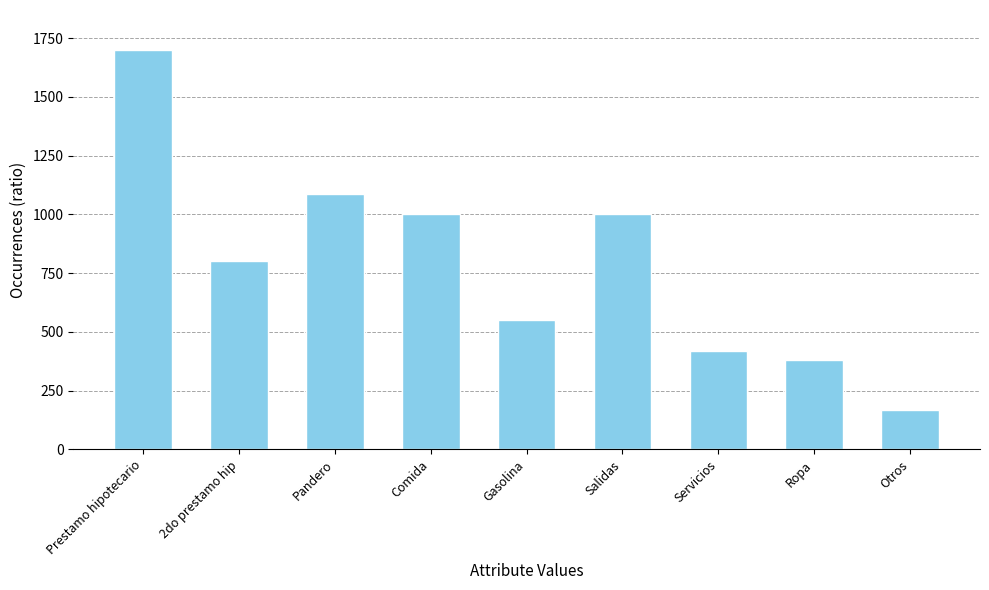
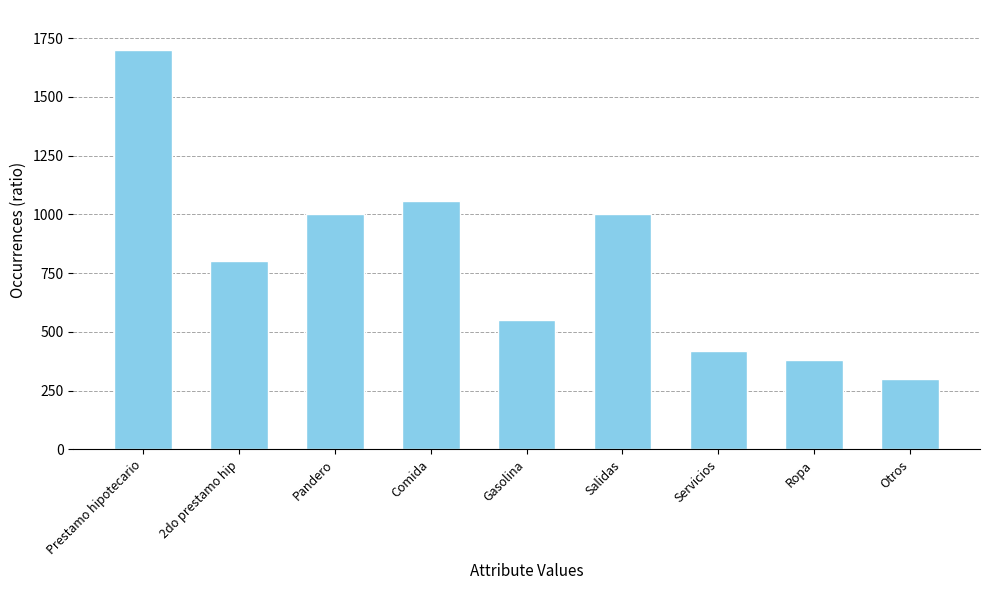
  {
    "Prestamo hipotecario": 1700,
    "2do prestamo hip": 800,
-   "Pandero": 1090,
-   "Comida": 1000,
+   "Pandero": 1000,
+   "Comida": 1060,
    "Gasolina": 550,
    "Salidas": 1000,
    "Servicios": 420,
    "Ropa": 380,
-   "Otros": 170
+   "Otros": 300
  }
